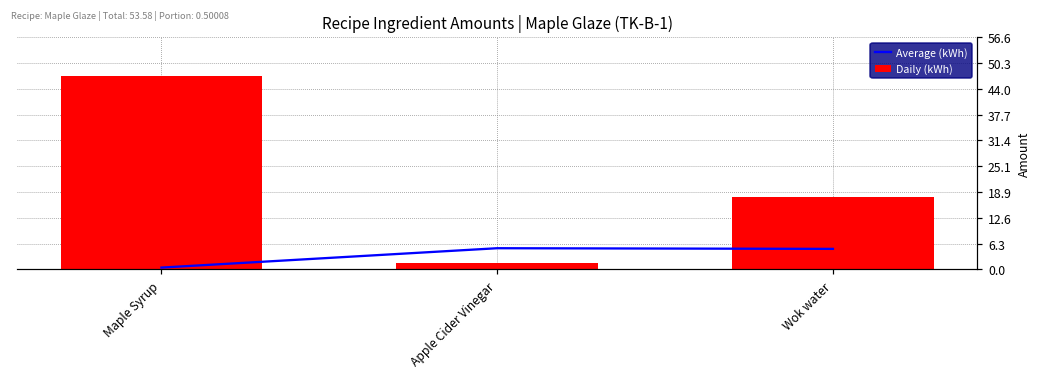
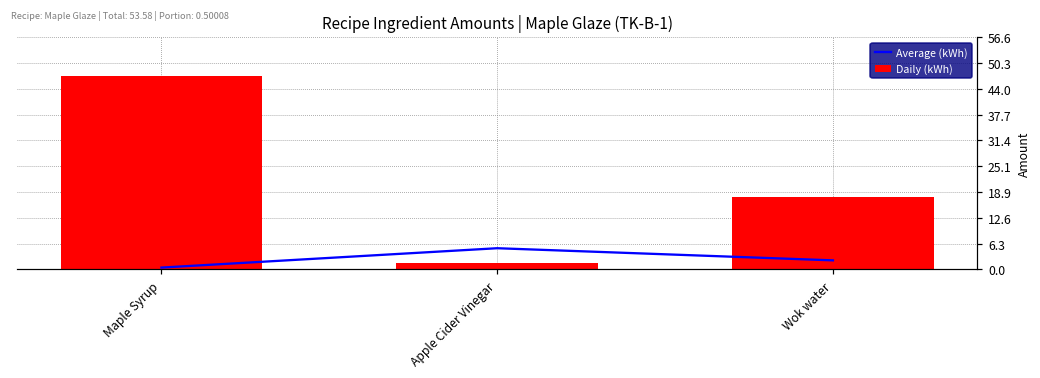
  {
    "Average (kWh)": {
      "Maple Syrup": 0,
      "Apple Cider Vinegar": 5,
-     "Wok water": 5
+     "Wok water": 2
    },
    "Daily (kWh)": {
      "Maple Syrup": 47,
      "Apple Cider Vinegar": 1,
      "Wok water": 18
    }
  }
